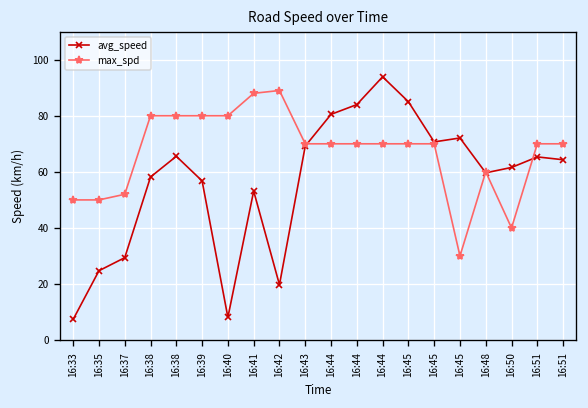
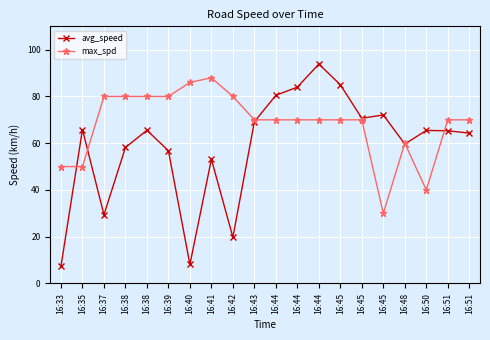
  {
    "avg_speed": {
      "16:33": 7,
-     "16:35": 25,
+     "16:35": 66,
      "16:37": 29,
      "16:39": 57,
      "16:40": 8,
      "16:41": 53,
      "16:42": 20,
-     "16:50": 62
+     "16:50": 65
    },
    "max_spd": {
      "16:33": 50,
      "16:35": 50,
-     "16:37": 52,
+     "16:37": 80,
      "16:39": 80,
-     "16:40": 80,
+     "16:40": 86,
      "16:41": 88,
-     "16:42": 89,
+     "16:42": 80,
      "16:50": 40
    }
  }
